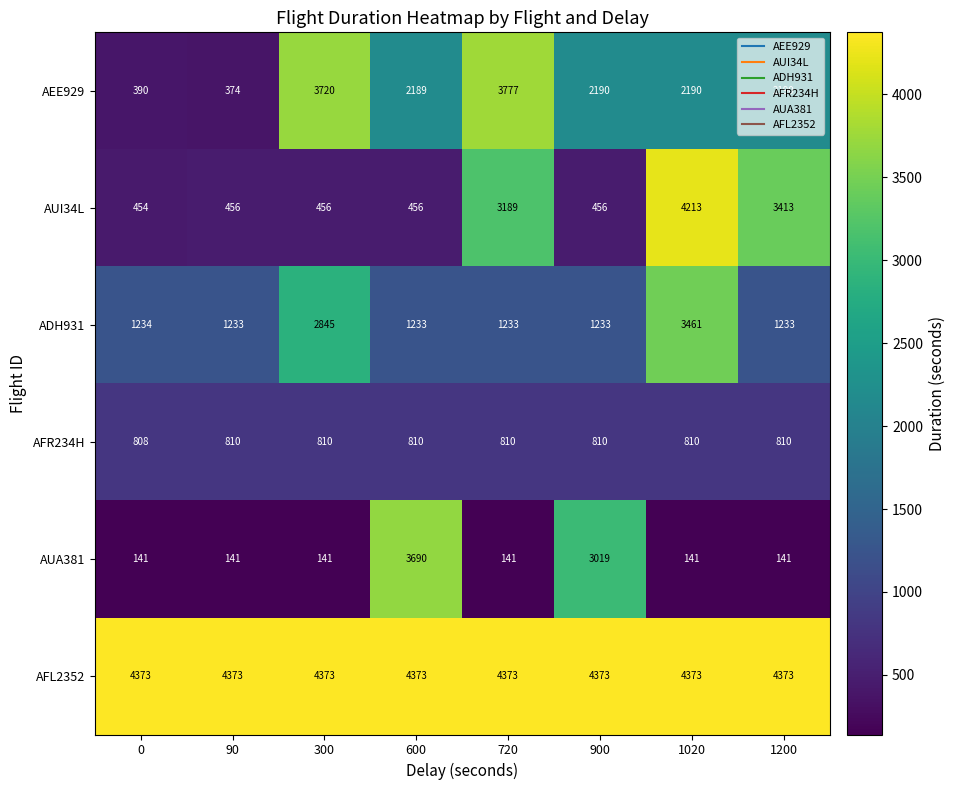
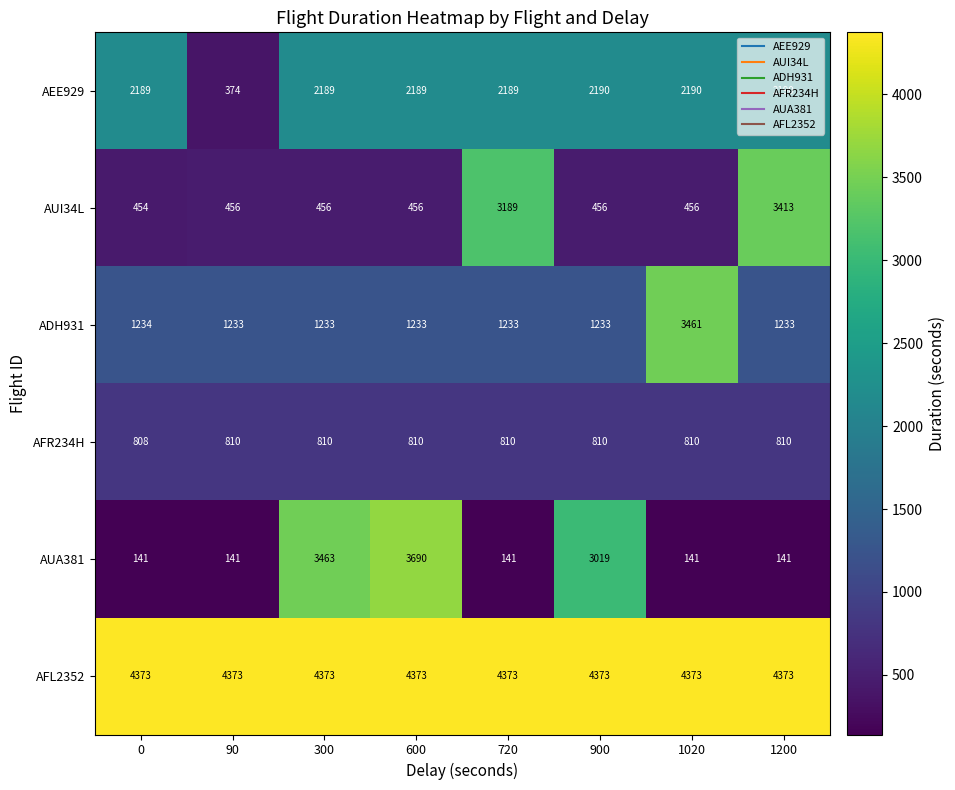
  {
    "AEE929": {
-     "0": 390,
+     "0": 2189,
      "90": 374,
-     "300": 3720,
+     "300": 2189,
      "600": 2189,
-     "720": 3777,
+     "720": 2189,
      "900": 2190,
      "1020": 2190
    },
    "AUI34L": {
      "0": 454,
      "90": 456,
      "300": 456,
      "600": 456,
      "720": 3189,
      "900": 456,
-     "1020": 4213,
+     "1020": 456,
      "1200": 3413
    },
    "ADH931": {
      "0": 1234,
      "90": 1233,
-     "300": 2845,
+     "300": 1233,
      "600": 1233,
      "720": 1233,
      "900": 1233,
      "1020": 3461,
      "1200": 1233
    },
    "AFR234H": {
      "0": 808,
      "90": 810,
      "300": 810,
      "600": 810,
      "720": 810,
      "900": 810,
      "1020": 810,
      "1200": 810
    },
    "AUA381": {
      "0": 141,
      "90": 141,
-     "300": 141,
+     "300": 3463,
      "600": 3690,
      "720": 141,
      "900": 3019,
      "1020": 141,
      "1200": 141
    },
    "AFL2352": {
      "0": 4373,
      "90": 4373,
      "300": 4373,
      "600": 4373,
      "720": 4373,
      "900": 4373,
      "1020": 4373,
      "1200": 4373
    }
  }
